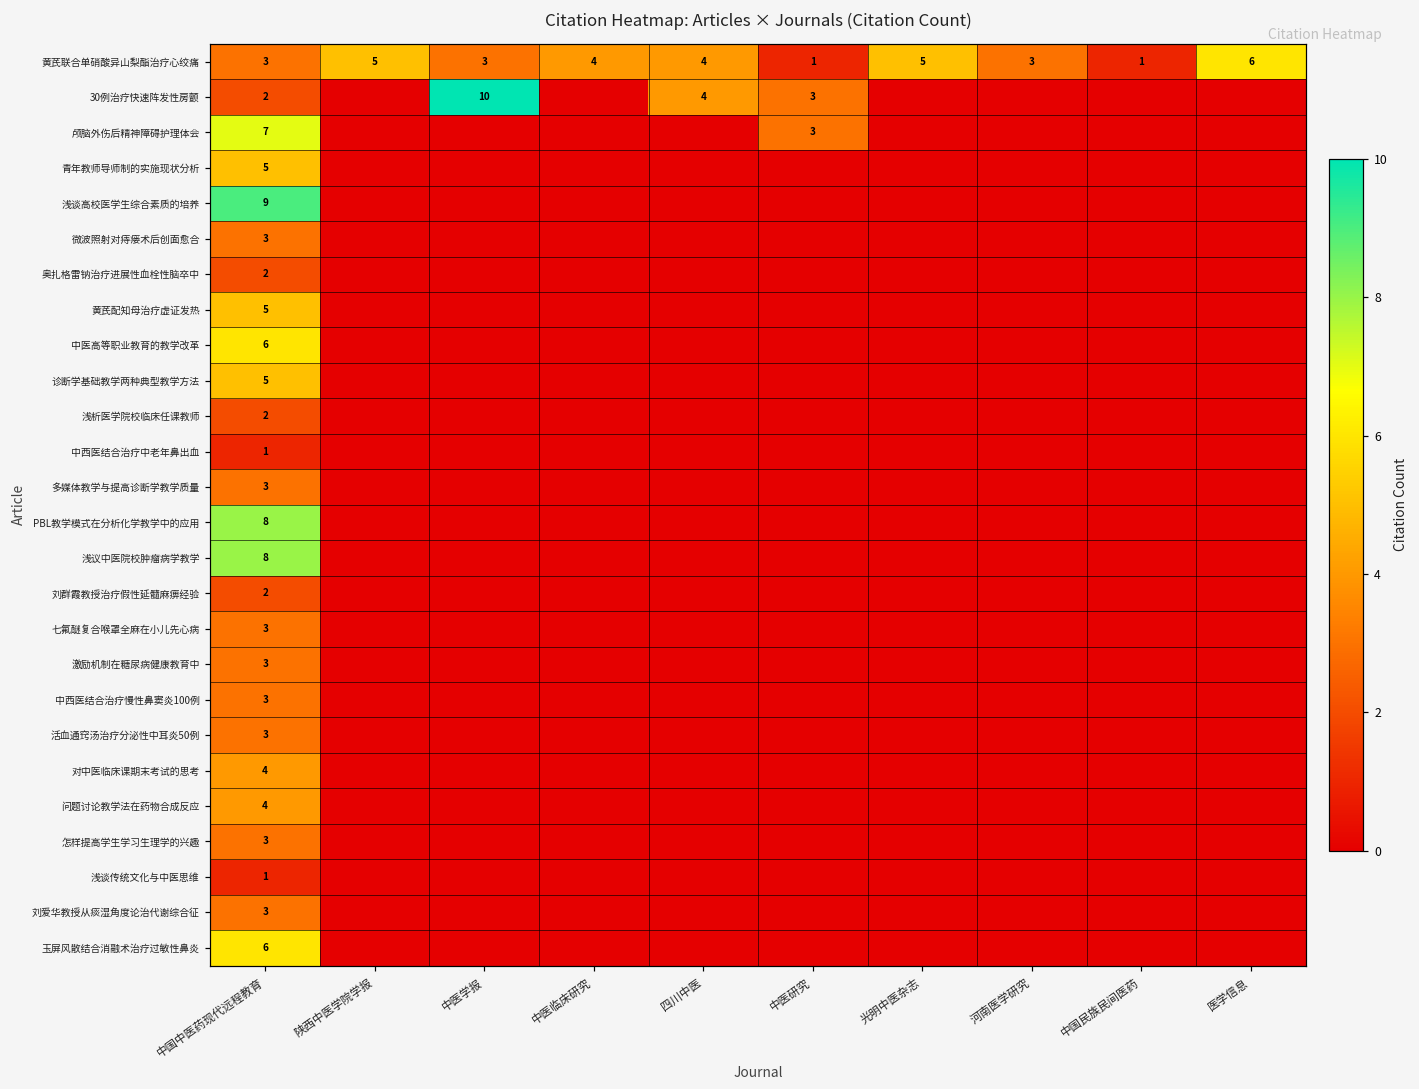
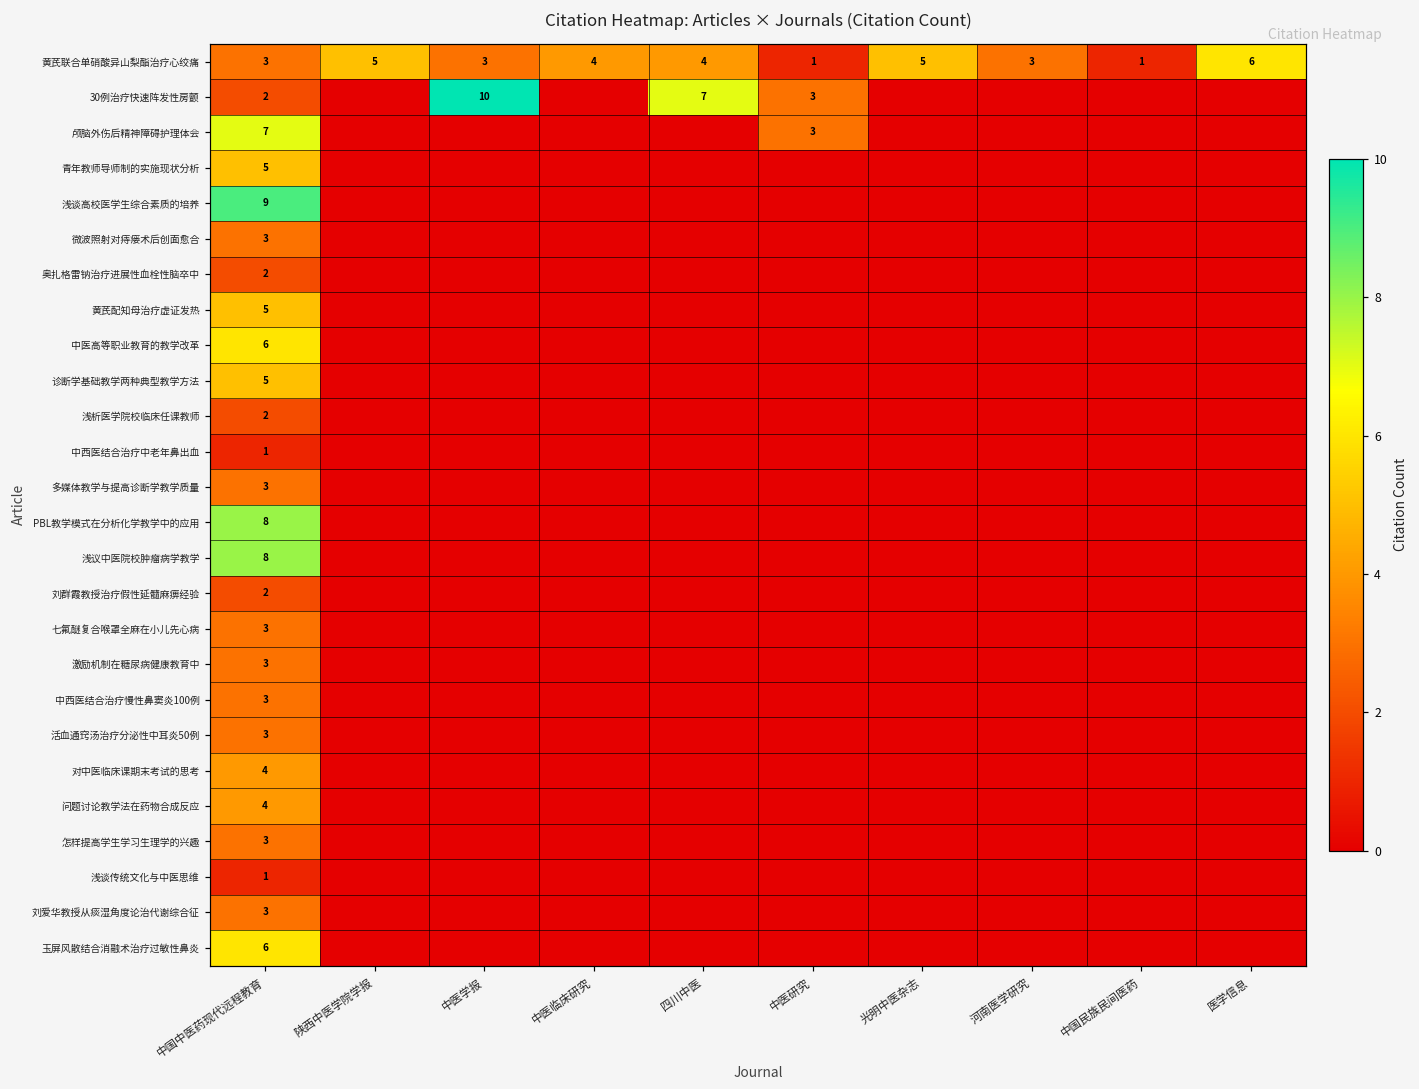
  {
    "黄芪联合单硝酸异山梨酯治疗心绞痛": {
      "中国中医药现代远程教育": 3,
      "陕西中医学院学报": 5,
      "中医学报": 3,
      "中医临床研究": 4,
      "四川中医": 4,
      "中医研究": 1,
      "光明中医杂志": 5,
      "河南医学研究": 3,
      "中国民族民间医药": 1,
      "医学信息": 6
    },
    "30例治疗快速阵发性房颤": {
      "中国中医药现代远程教育": 2,
      "中医学报": 10,
-     "四川中医": 4,
+     "四川中医": 7,
      "中医研究": 3
    },
    "颅脑外伤后精神障碍护理体会": {
      "中国中医药现代远程教育": 7,
      "中医研究": 3
    },
    "青年教师导师制的实施现状分析": {
      "中国中医药现代远程教育": 5
    },
    "浅谈高校医学生综合素质的培养": {
      "中国中医药现代远程教育": 9
    },
    "微波照射对痔瘘术后创面愈合": {
      "中国中医药现代远程教育": 3
    },
    "奥扎格雷钠治疗进展性血栓性脑卒中": {
      "中国中医药现代远程教育": 2
    },
    "黄芪配知母治疗虚证发热": {
      "中国中医药现代远程教育": 5
    },
    "中医高等职业教育的教学改革": {
      "中国中医药现代远程教育": 6
    },
    "诊断学基础教学两种典型教学方法": {
      "中国中医药现代远程教育": 5
    },
    "浅析医学院校临床任课教师": {
      "中国中医药现代远程教育": 2
    },
    "中西医结合治疗中老年鼻出血": {
      "中国中医药现代远程教育": 1
    },
    "多媒体教学与提高诊断学教学质量": {
      "中国中医药现代远程教育": 3
    },
    "PBL教学模式在分析化学教学中的应用": {
      "中国中医药现代远程教育": 8
    },
    "浅议中医院校肿瘤病学教学": {
      "中国中医药现代远程教育": 8
    },
    "刘群霞教授治疗假性延髓麻痹经验": {
      "中国中医药现代远程教育": 2
    },
    "七氟醚复合喉罩全麻在小儿先心病": {
      "中国中医药现代远程教育": 3
    },
    "激励机制在糖尿病健康教育中": {
      "中国中医药现代远程教育": 3
    },
    "中西医结合治疗慢性鼻窦炎100例": {
      "中国中医药现代远程教育": 3
    },
    "活血通窍汤治疗分泌性中耳炎50例": {
      "中国中医药现代远程教育": 3
    },
    "对中医临床课期末考试的思考": {
      "中国中医药现代远程教育": 4
    },
    "问题讨论教学法在药物合成反应": {
      "中国中医药现代远程教育": 4
    },
    "怎样提高学生学习生理学的兴趣": {
      "中国中医药现代远程教育": 3
    },
    "浅谈传统文化与中医思维": {
      "中国中医药现代远程教育": 1
    },
    "刘爱华教授从痰湿角度论治代谢综合征": {
      "中国中医药现代远程教育": 3
    },
    "玉屏风散结合消融术治疗过敏性鼻炎": {
      "中国中医药现代远程教育": 6
    }
  }
